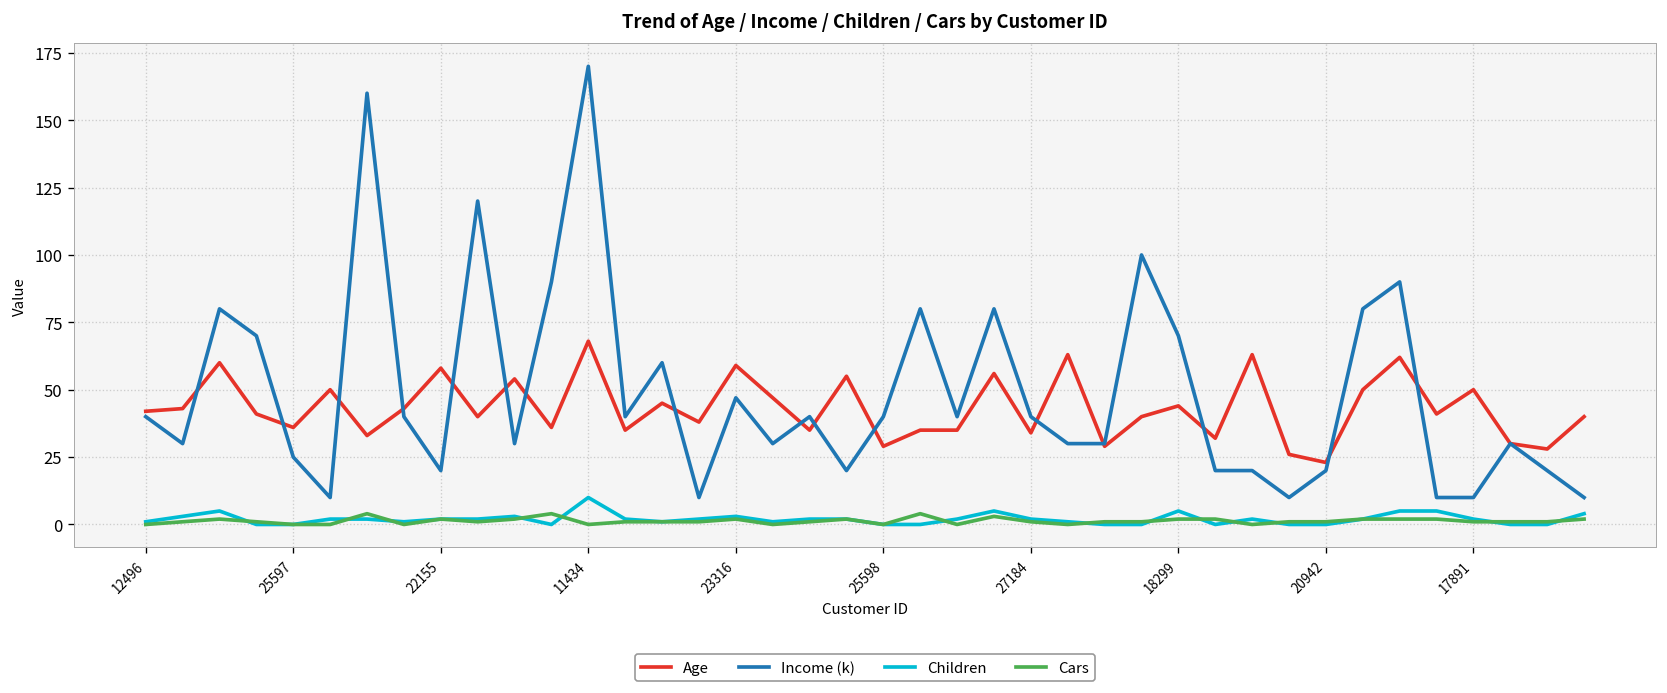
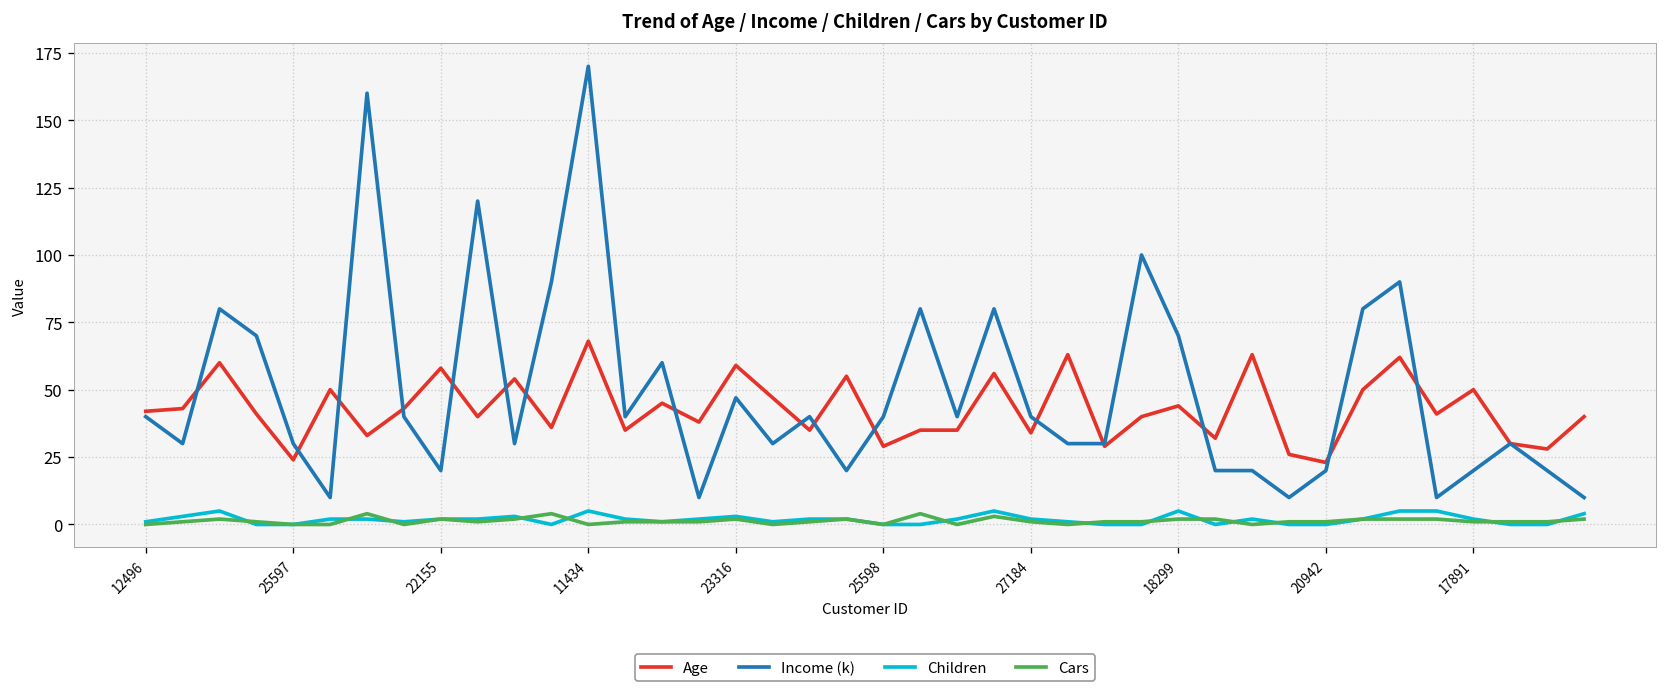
  {
    "Age": {
      "12496": 42,
-     "25597": 36,
+     "25597": 24,
      "22155": 58,
      "11434": 68,
      "23316": 59,
      "25598": 29,
      "27184": 34,
      "18299": 44,
      "20942": 23,
      "17891": 50
    },
    "Income (k)": {
      "12496": 40,
-     "25597": 25,
+     "25597": 30,
      "22155": 20,
      "11434": 170,
      "23316": 47,
      "25598": 40,
      "27184": 40,
      "18299": 70,
      "20942": 20,
-     "17891": 10
+     "17891": 20
    },
    "Children": {
-     "11434": 10,
+     "11434": 5,
      "18299": 5
    },
    "Cars": {
      "11434": 0,
      "18299": 2
    }
  }
